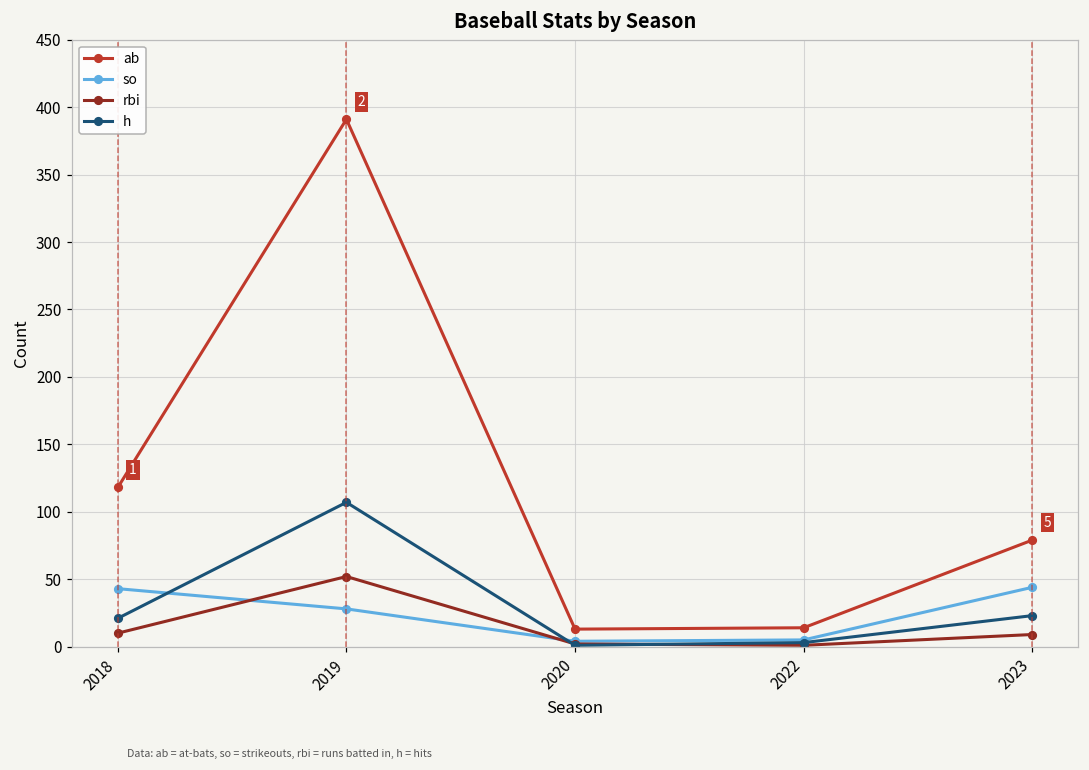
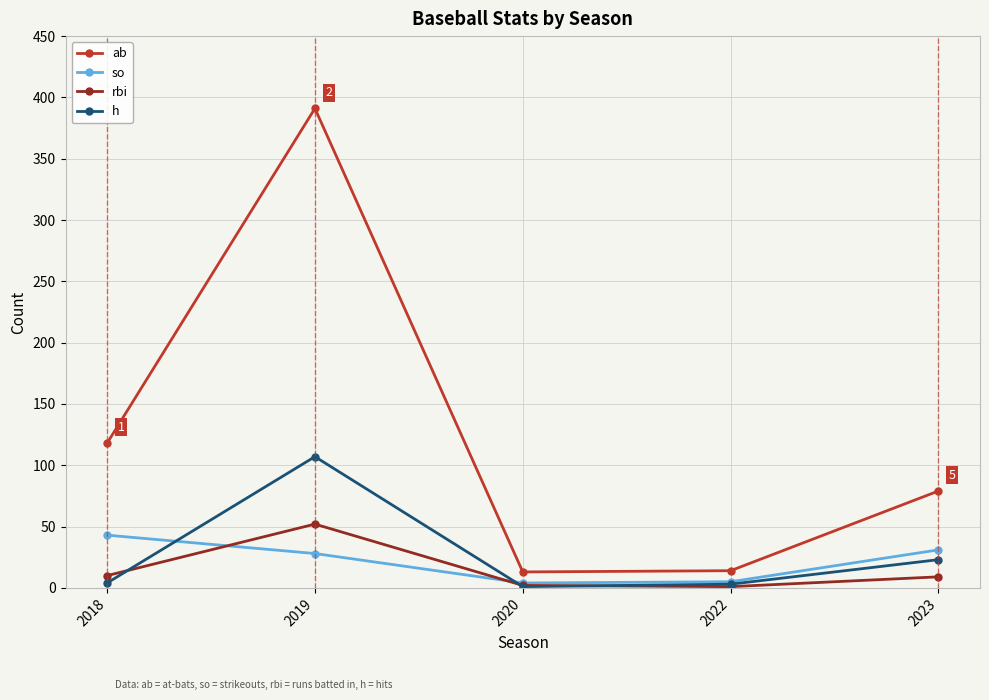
  {
    "so": {
      "2018": 43,
      "2019": 28,
-     "2023": 44
+     "2023": 31
    },
    "h": {
-     "2018": 21,
+     "2018": 4,
      "2019": 107,
      "2023": 23
    }
  }
